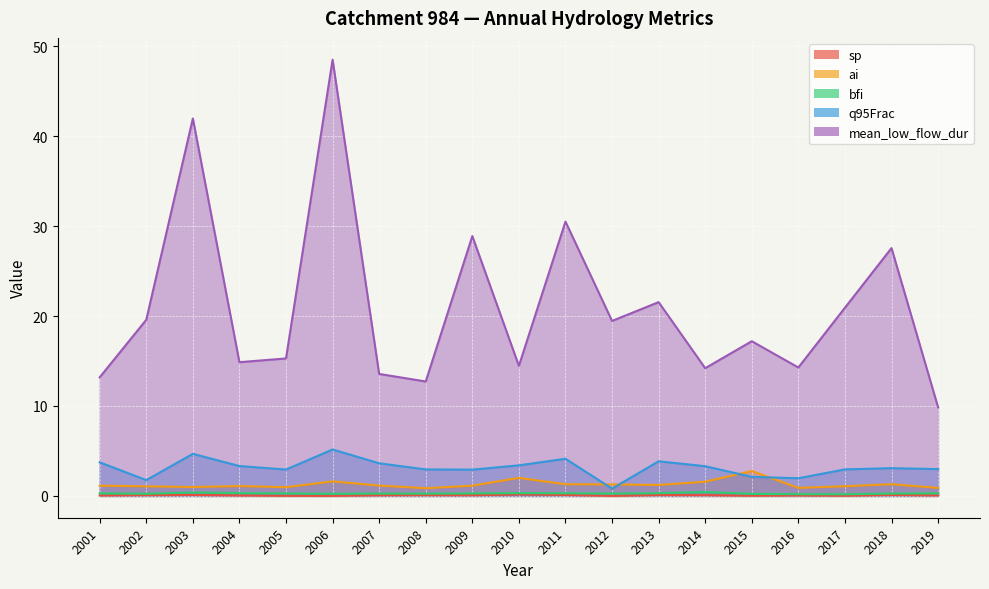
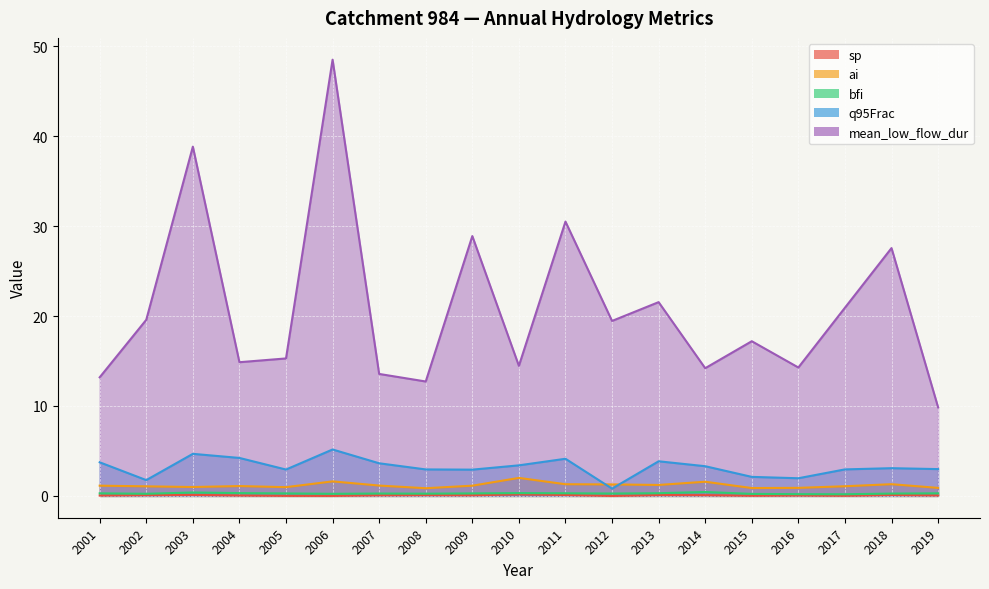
  {
    "sp": {
      "2014": 0
    },
    "ai": {
      "2001": 1,
      "2002": 1,
      "2003": 1,
      "2004": 1,
      "2005": 1,
      "2006": 2,
      "2007": 1,
      "2008": 1,
      "2009": 1,
      "2010": 2,
      "2011": 1,
      "2012": 1,
      "2013": 1,
      "2014": 2,
-     "2015": 3,
+     "2015": 1,
      "2016": 1,
      "2017": 1,
      "2018": 1,
      "2019": 1
    },
    "bfi": {
      "2014": 0
    },
    "q95Frac": {
      "2001": 4,
      "2002": 2,
      "2003": 5,
-     "2004": 3,
+     "2004": 4,
      "2005": 3,
      "2006": 5,
      "2007": 4,
      "2008": 3,
      "2009": 3,
      "2010": 3,
      "2011": 4,
      "2012": 1,
      "2013": 4,
      "2014": 3,
      "2015": 2,
      "2016": 2,
      "2017": 3,
      "2018": 3,
      "2019": 3
    },
    "mean_low_flow_dur": {
      "2001": 13,
      "2002": 20,
-     "2003": 42,
+     "2003": 39,
      "2004": 15,
      "2005": 15,
      "2006": 49,
      "2007": 14,
      "2008": 13,
      "2009": 29,
      "2010": 14,
      "2011": 31,
      "2012": 19,
      "2013": 22,
      "2014": 14,
      "2015": 17,
      "2016": 14,
      "2017": 21,
      "2018": 28,
      "2019": 10
    }
  }
